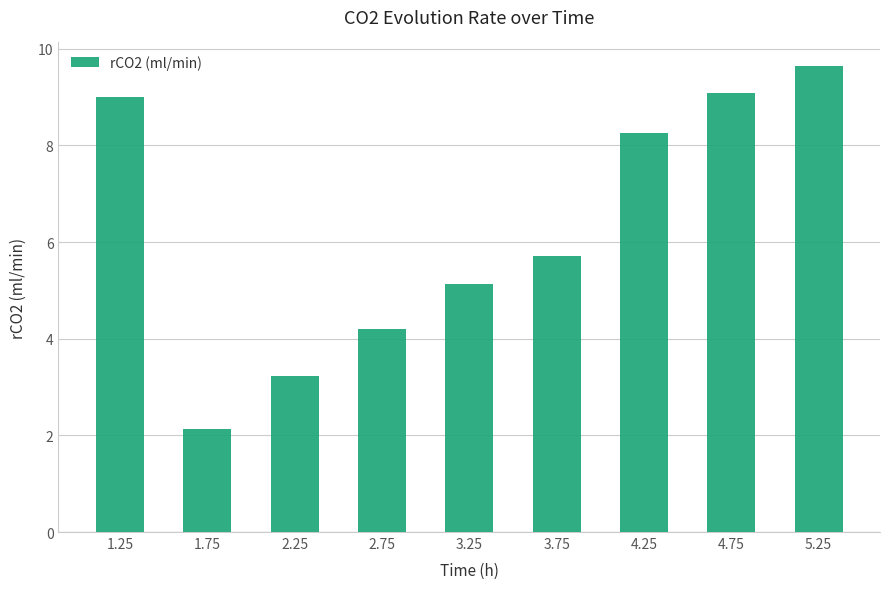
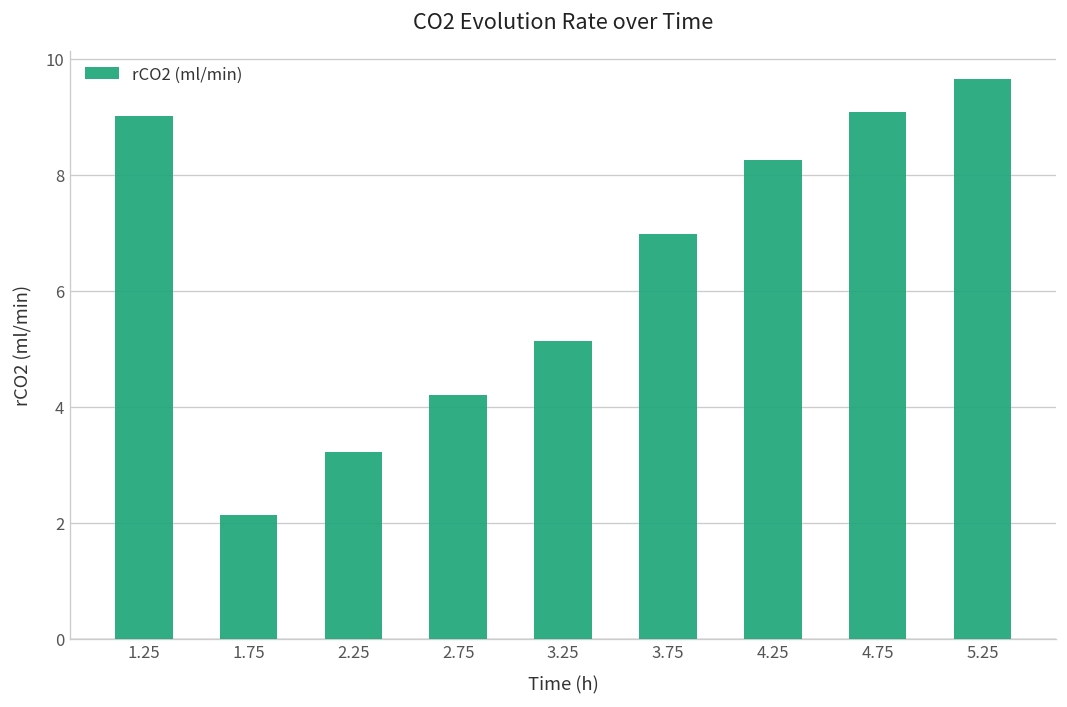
  {
    "1.25": 9.0,
    "1.75": 2.1,
    "2.25": 3.2,
    "2.75": 4.2,
    "3.25": 5.1,
-   "3.75": 5.7,
+   "3.75": 7.0,
    "4.25": 8.3,
    "4.75": 9.1,
    "5.25": 9.7
  }
